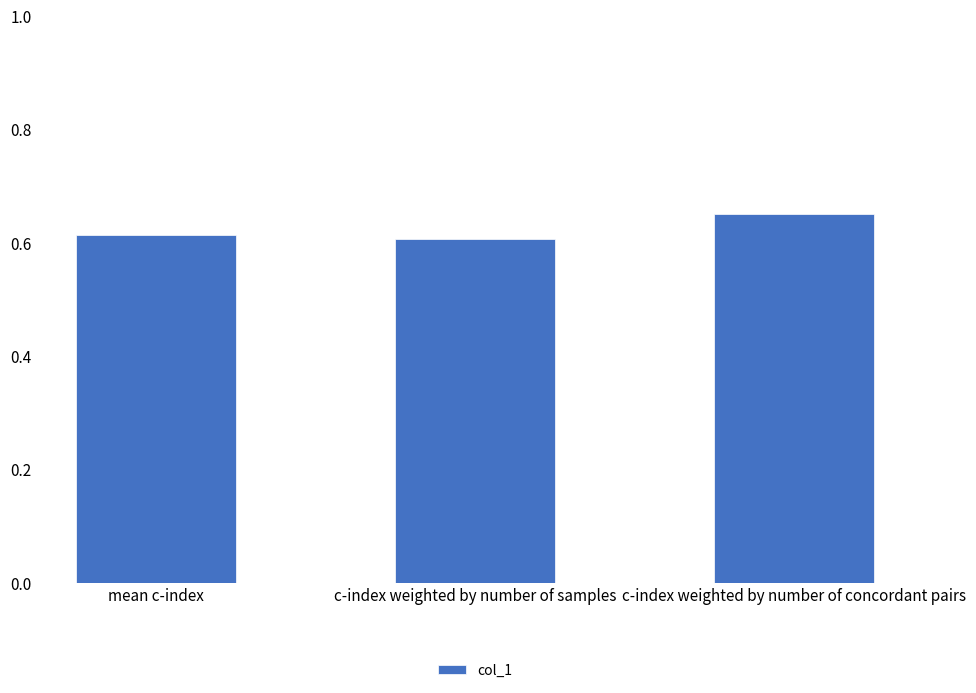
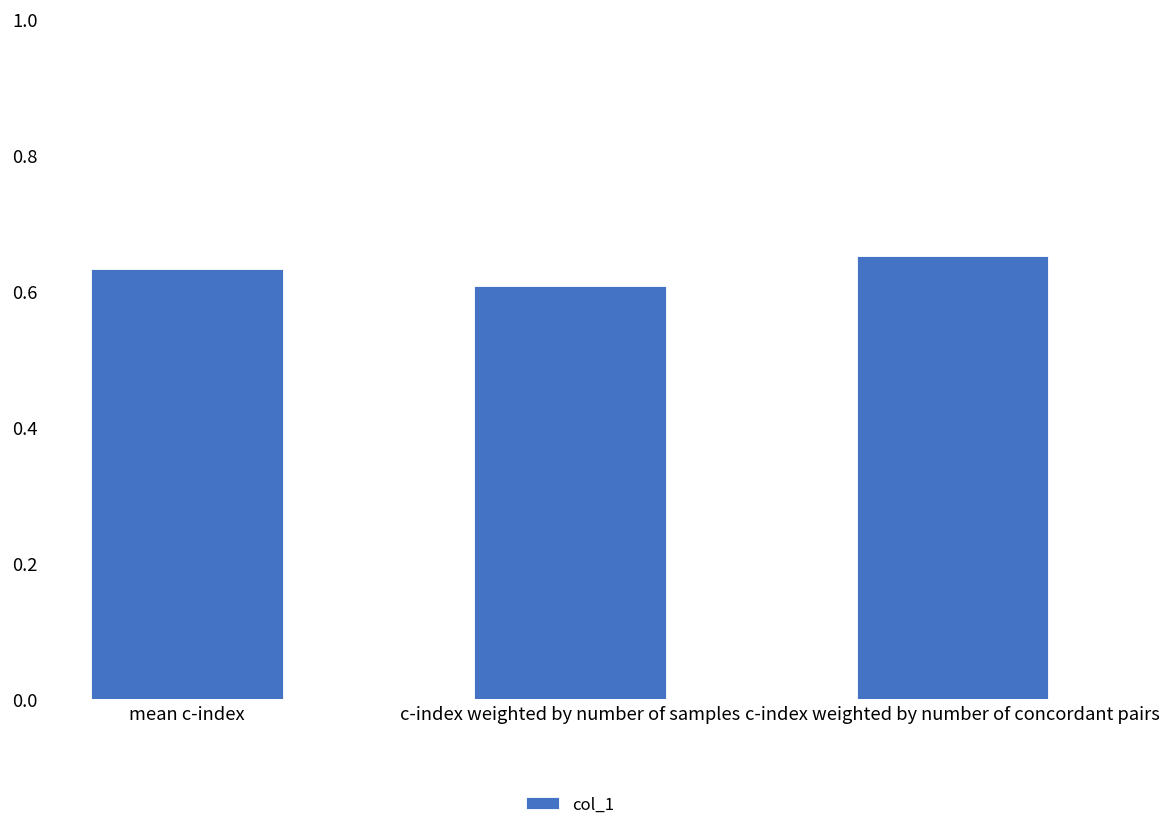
  {
-   "mean c-index": 0.61,
+   "mean c-index": 0.63,
    "c-index weighted by number of samples": 0.61,
    "c-index weighted by number of concordant pairs": 0.65
  }
